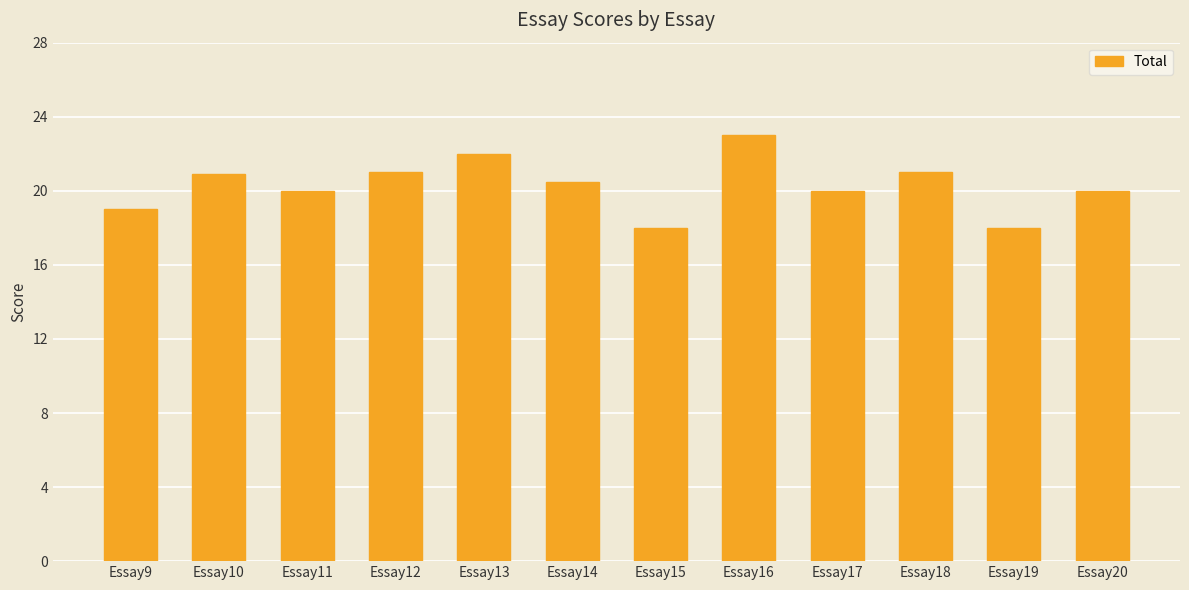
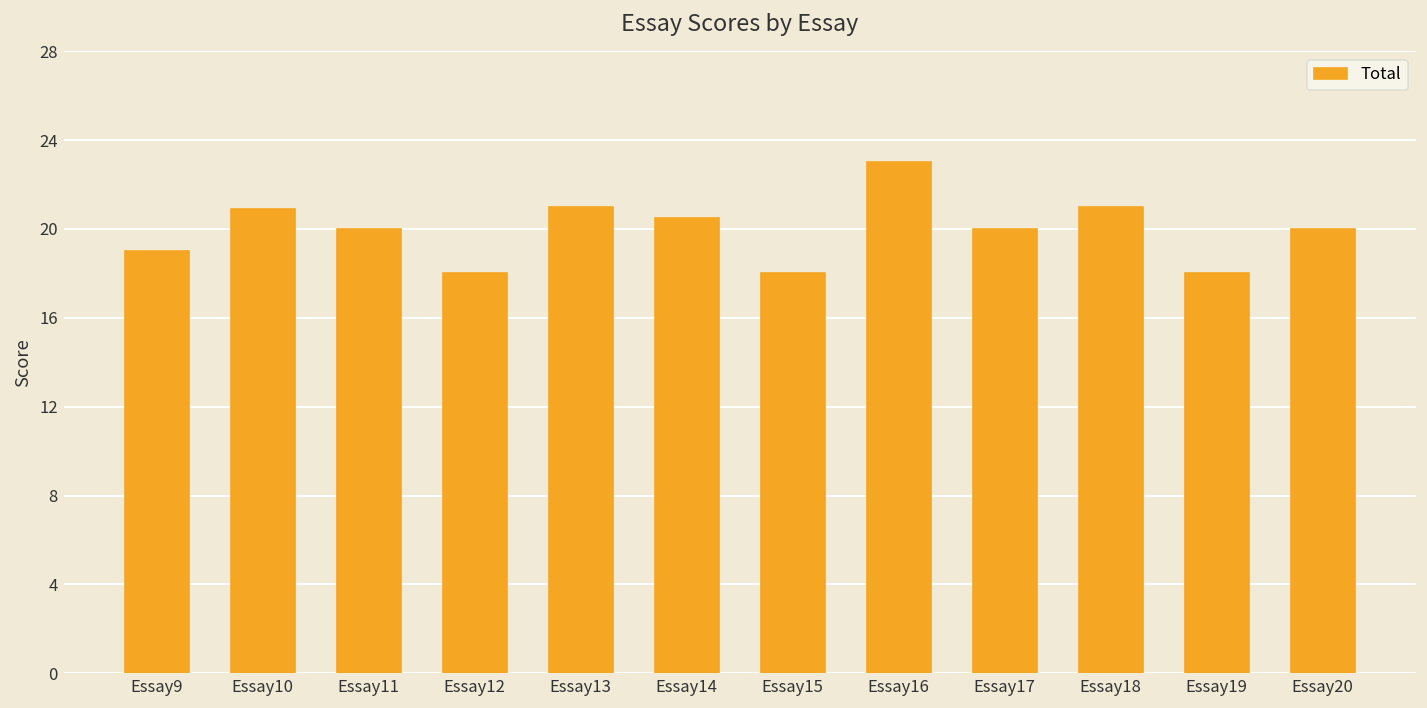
  {
    "Essay9": 19,
    "Essay10": 21,
    "Essay11": 20,
-   "Essay12": 21,
-   "Essay13": 22,
+   "Essay12": 18,
+   "Essay13": 21,
    "Essay14": 20.5,
    "Essay15": 18,
    "Essay16": 23,
    "Essay17": 20,
    "Essay18": 21,
    "Essay19": 18,
    "Essay20": 20
  }
